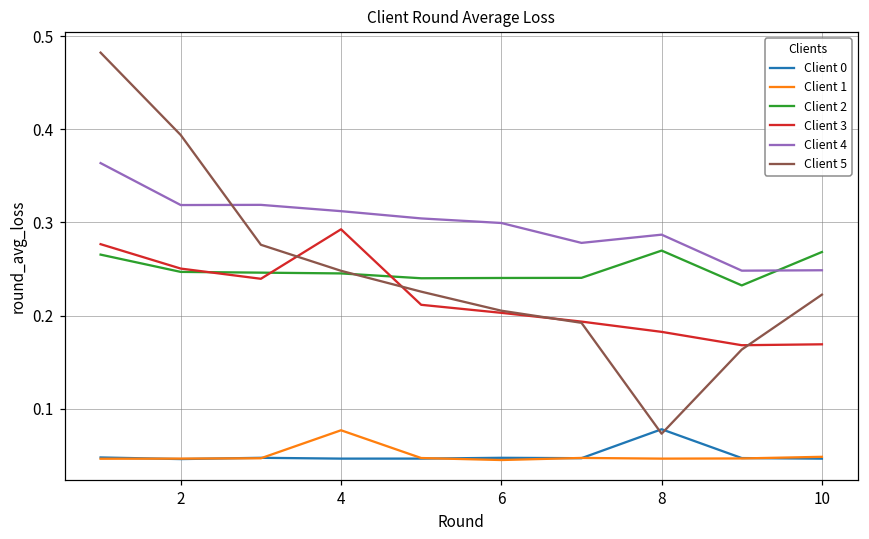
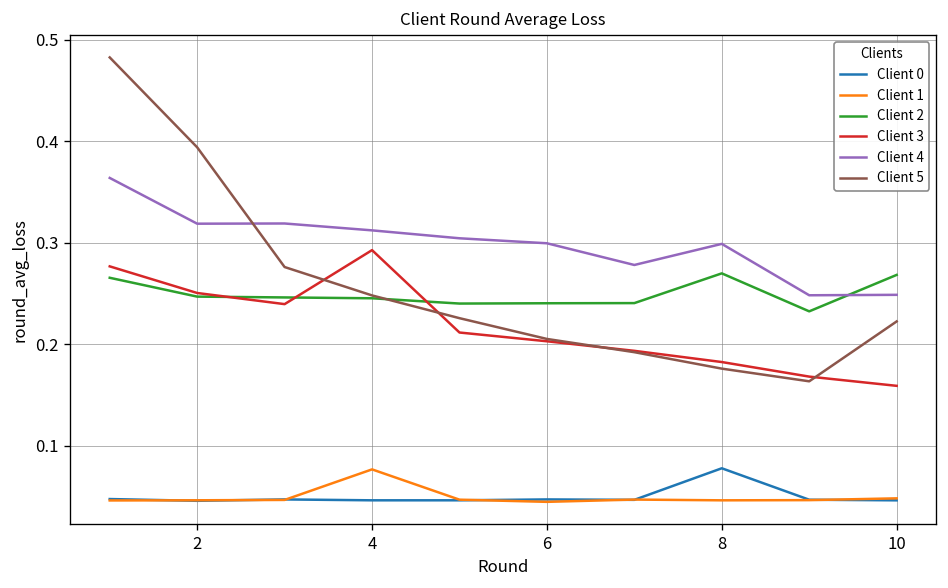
  {
    "Client 0": {
      "4": 0.05,
      "8": 0.08
    },
    "Client 1": {
      "4": 0.08,
      "8": 0.05
    },
    "Client 2": {
      "2": 0.25,
      "6": 0.24,
      "8": 0.27,
      "10": 0.27
    },
    "Client 3": {
      "2": 0.25,
      "4": 0.29,
      "8": 0.18,
-     "10": 0.17
+     "10": 0.16
    },
    "Client 4": {
      "2": 0.32,
      "4": 0.31,
      "6": 0.30,
-     "8": 0.29,
+     "8": 0.30,
      "10": 0.25
    },
    "Client 5": {
      "2": 0.39,
-     "8": 0.07,
+     "8": 0.18,
      "10": 0.22
    }
  }
